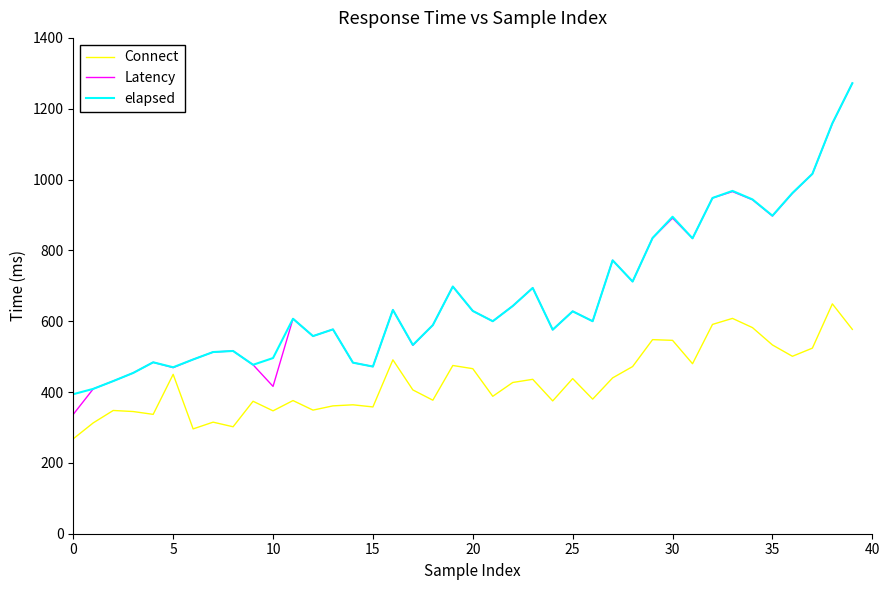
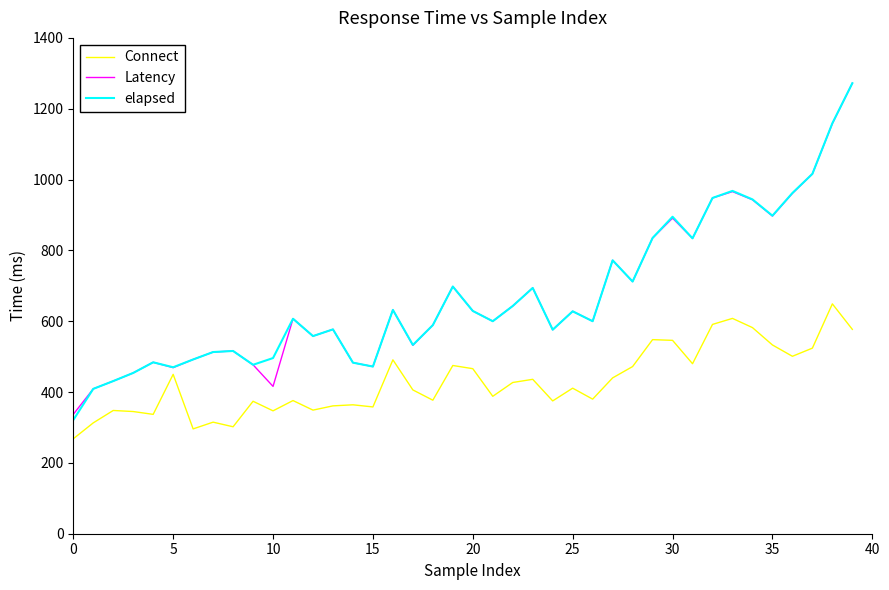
  {
    "Connect": {
      "0": 270,
      "5": 450,
      "10": 350,
      "15": 360,
      "20": 470,
-     "25": 440,
+     "25": 410,
      "30": 550,
      "35": 530
    },
    "Latency": {
      "0": 340,
      "10": 420
    },
    "elapsed": {
-     "0": 390,
+     "0": 320,
      "10": 500
    }
  }
